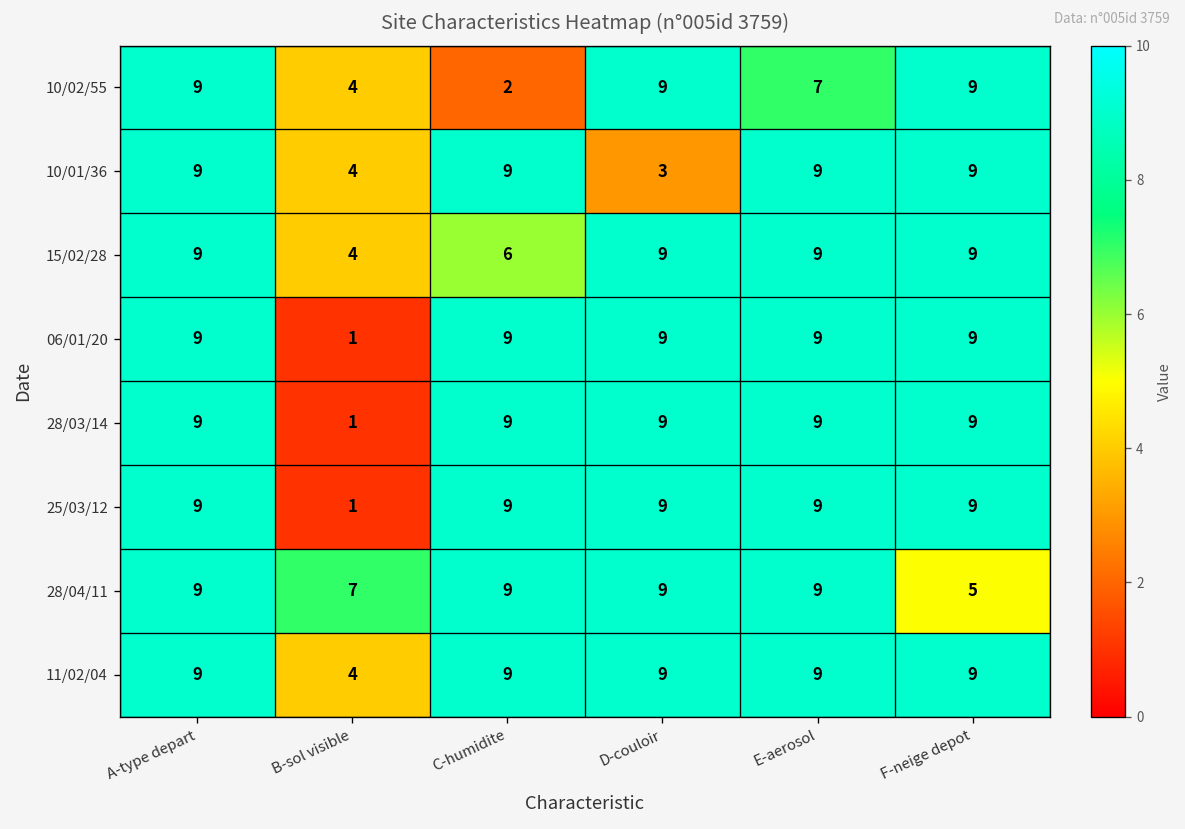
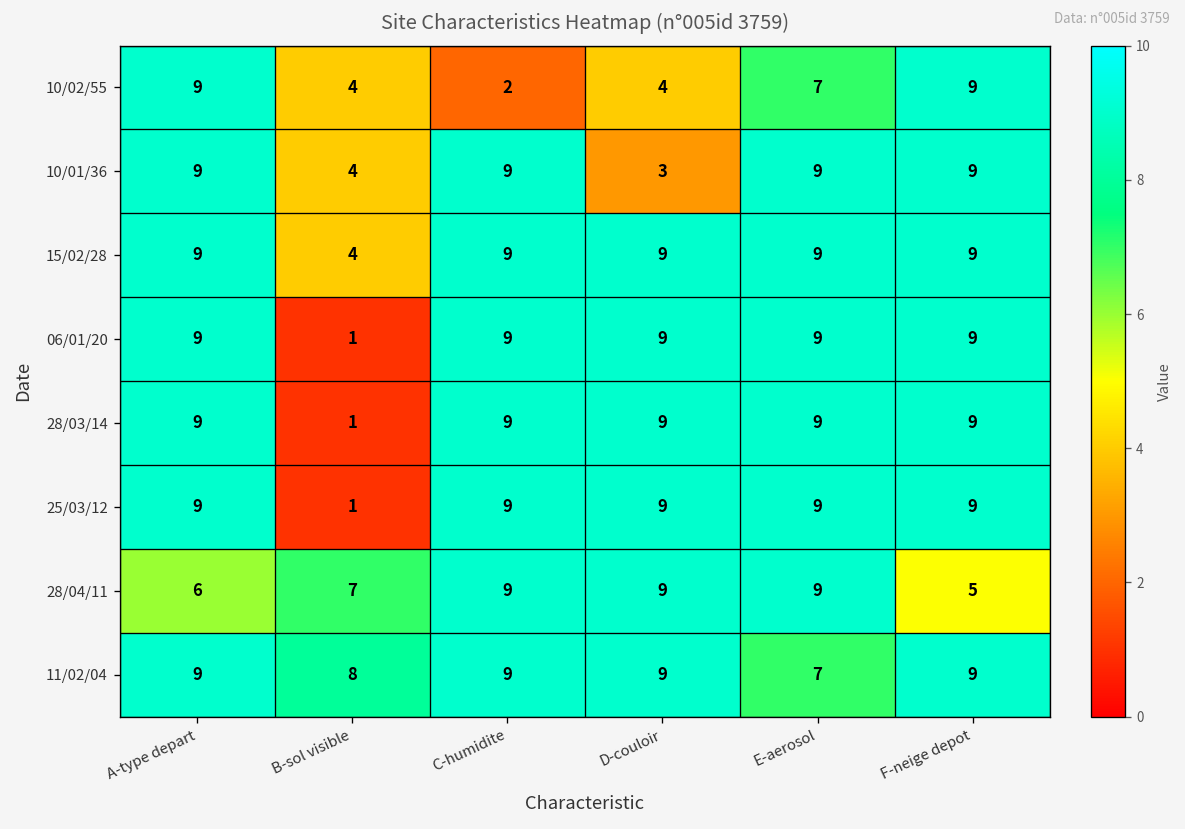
  {
    "10/02/55": {
      "A-type depart": 9,
      "B-sol visible": 4,
      "C-humidite": 2,
-     "D-couloir": 9,
+     "D-couloir": 4,
      "E-aerosol": 7,
      "F-neige depot": 9
    },
    "10/01/36": {
      "A-type depart": 9,
      "B-sol visible": 4,
      "C-humidite": 9,
      "D-couloir": 3,
      "E-aerosol": 9,
      "F-neige depot": 9
    },
    "15/02/28": {
      "A-type depart": 9,
      "B-sol visible": 4,
-     "C-humidite": 6,
+     "C-humidite": 9,
      "D-couloir": 9,
      "E-aerosol": 9,
      "F-neige depot": 9
    },
    "06/01/20": {
      "A-type depart": 9,
      "B-sol visible": 1,
      "C-humidite": 9,
      "D-couloir": 9,
      "E-aerosol": 9,
      "F-neige depot": 9
    },
    "28/03/14": {
      "A-type depart": 9,
      "B-sol visible": 1,
      "C-humidite": 9,
      "D-couloir": 9,
      "E-aerosol": 9,
      "F-neige depot": 9
    },
    "25/03/12": {
      "A-type depart": 9,
      "B-sol visible": 1,
      "C-humidite": 9,
      "D-couloir": 9,
      "E-aerosol": 9,
      "F-neige depot": 9
    },
    "28/04/11": {
-     "A-type depart": 9,
+     "A-type depart": 6,
      "B-sol visible": 7,
      "C-humidite": 9,
      "D-couloir": 9,
      "E-aerosol": 9,
      "F-neige depot": 5
    },
    "11/02/04": {
      "A-type depart": 9,
-     "B-sol visible": 4,
+     "B-sol visible": 8,
      "C-humidite": 9,
      "D-couloir": 9,
-     "E-aerosol": 9,
+     "E-aerosol": 7,
      "F-neige depot": 9
    }
  }
